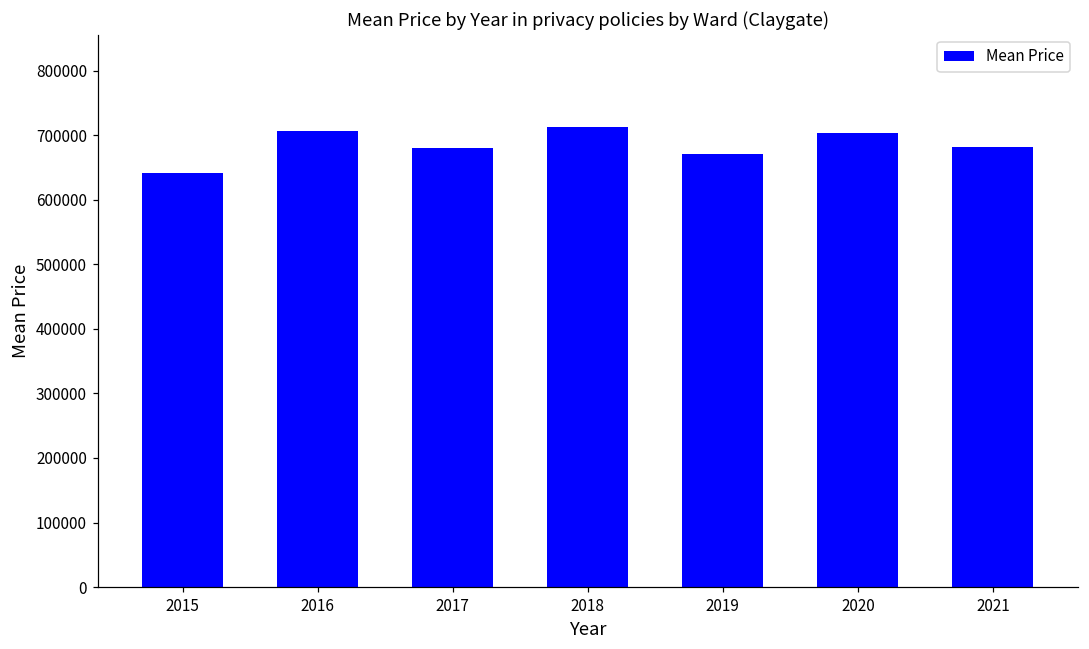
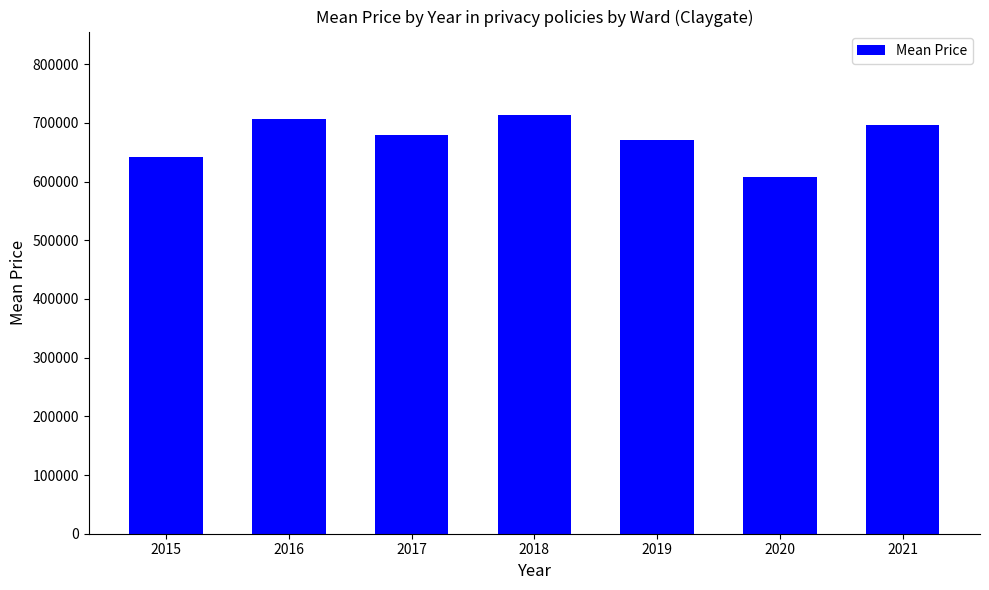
  {
    "2015": 640000,
    "2016": 710000,
    "2017": 680000,
    "2018": 710000,
    "2019": 670000,
-   "2020": 700000,
-   "2021": 680000
+   "2020": 610000,
+   "2021": 700000
  }
